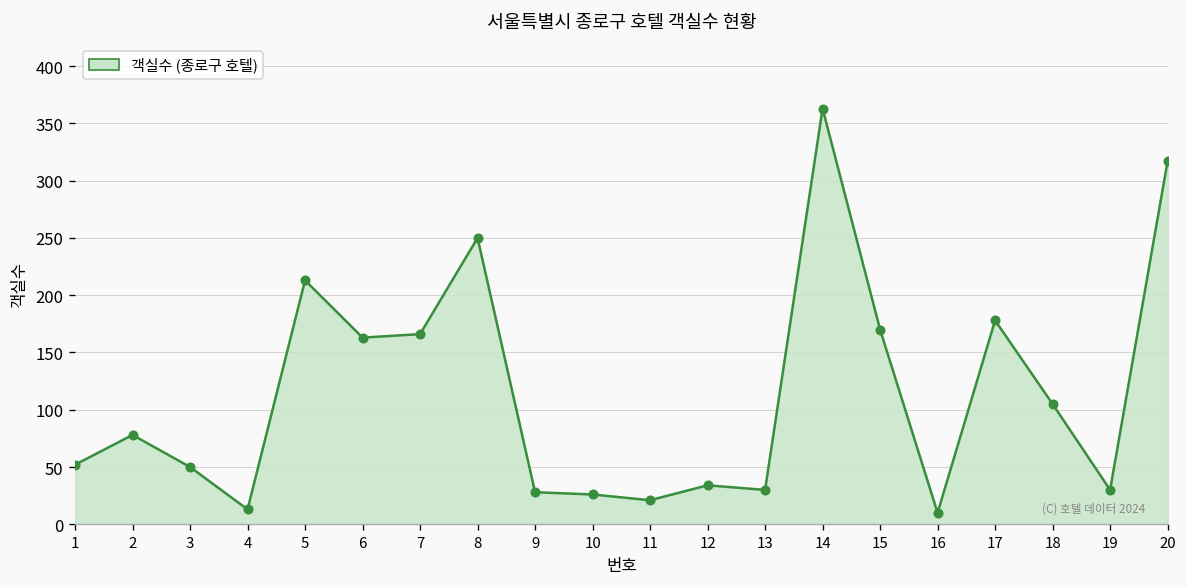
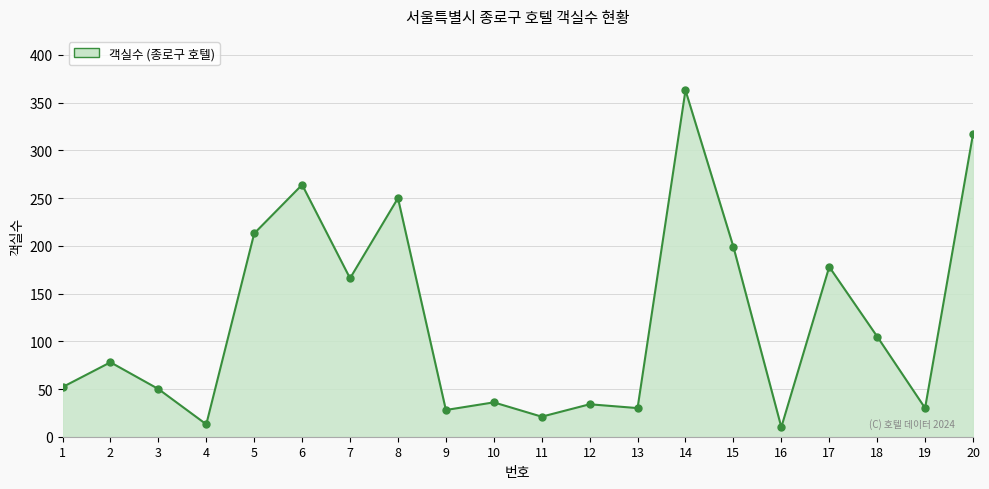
  {
    "1": 50,
    "2": 80,
    "3": 50,
    "4": 10,
    "5": 210,
-   "6": 160,
+   "6": 260,
    "7": 170,
    "8": 250,
    "9": 30,
-   "10": 30,
+   "10": 40,
    "11": 20,
    "12": 30,
    "13": 30,
    "14": 360,
-   "15": 170,
+   "15": 200,
    "16": 10,
    "17": 180,
    "18": 110,
    "20": 320
  }
